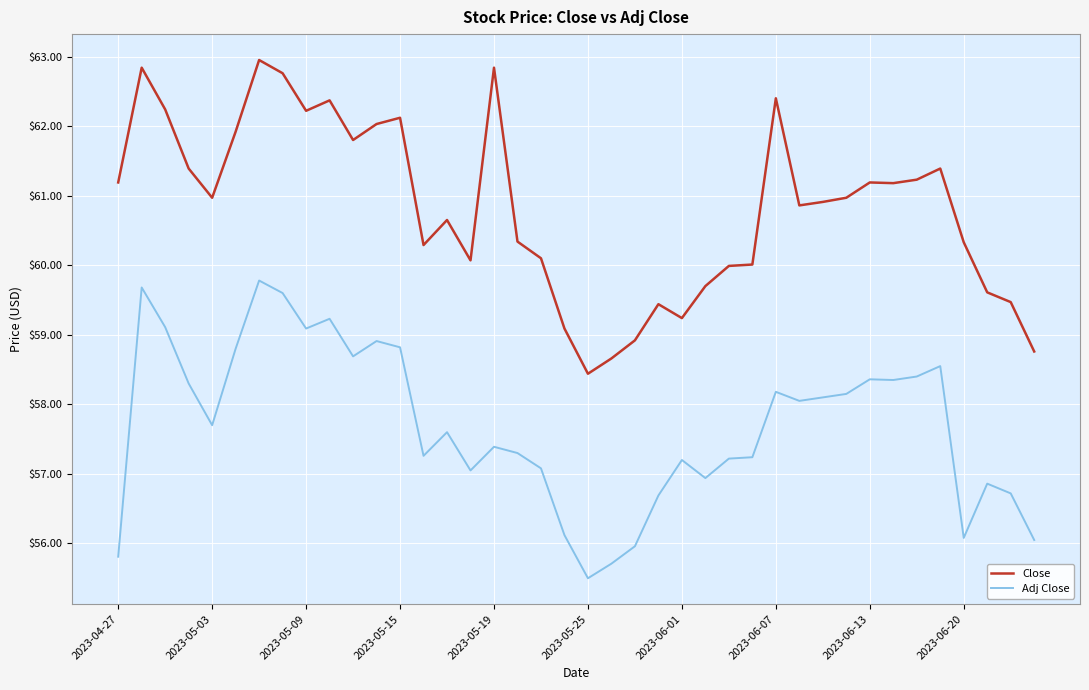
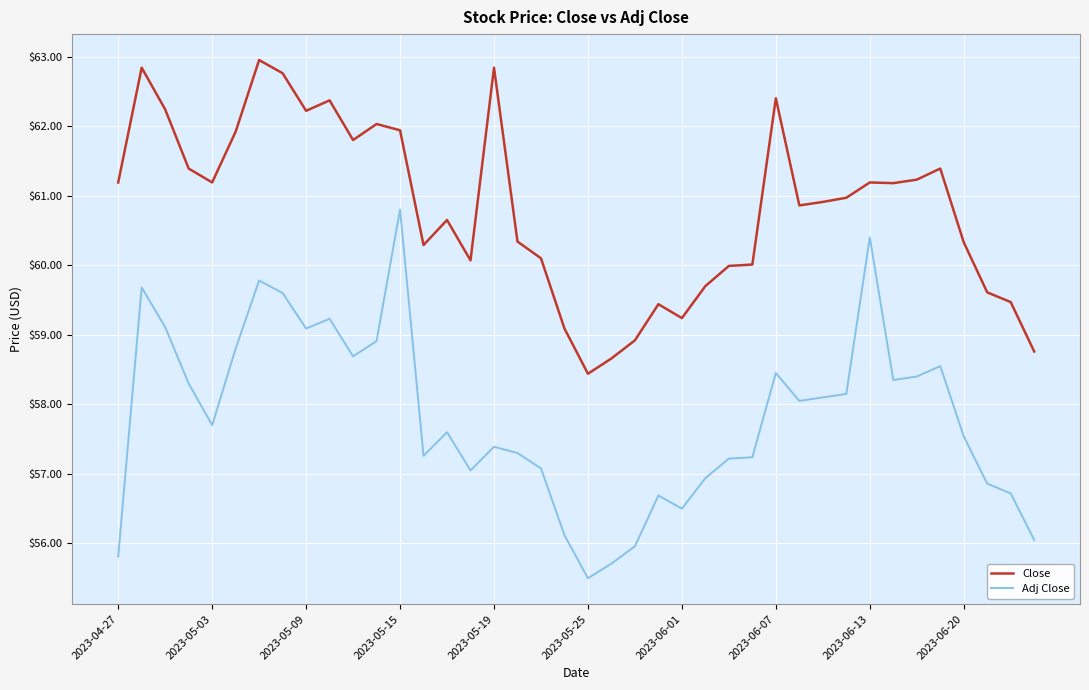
  {
    "Close": {
      "2023-04-27": "$61.2",
-     "2023-05-03": "$61.0",
+     "2023-05-03": "$61.2",
      "2023-05-09": "$62.2",
-     "2023-05-15": "$62.1",
+     "2023-05-15": "$61.9",
      "2023-05-19": "$62.8",
      "2023-05-25": "$58.4",
      "2023-06-01": "$59.2",
      "2023-06-07": "$62.4",
      "2023-06-13": "$61.2",
      "2023-06-20": "$60.3"
    },
    "Adj Close": {
      "2023-04-27": "$55.8",
      "2023-05-03": "$57.7",
      "2023-05-09": "$59.1",
-     "2023-05-15": "$58.8",
+     "2023-05-15": "$60.8",
      "2023-05-19": "$57.4",
      "2023-05-25": "$55.5",
-     "2023-06-01": "$57.2",
-     "2023-06-07": "$58.2",
-     "2023-06-13": "$58.4",
-     "2023-06-20": "$56.1"
+     "2023-06-01": "$56.5",
+     "2023-06-07": "$58.5",
+     "2023-06-13": "$60.4",
+     "2023-06-20": "$57.5"
    }
  }
